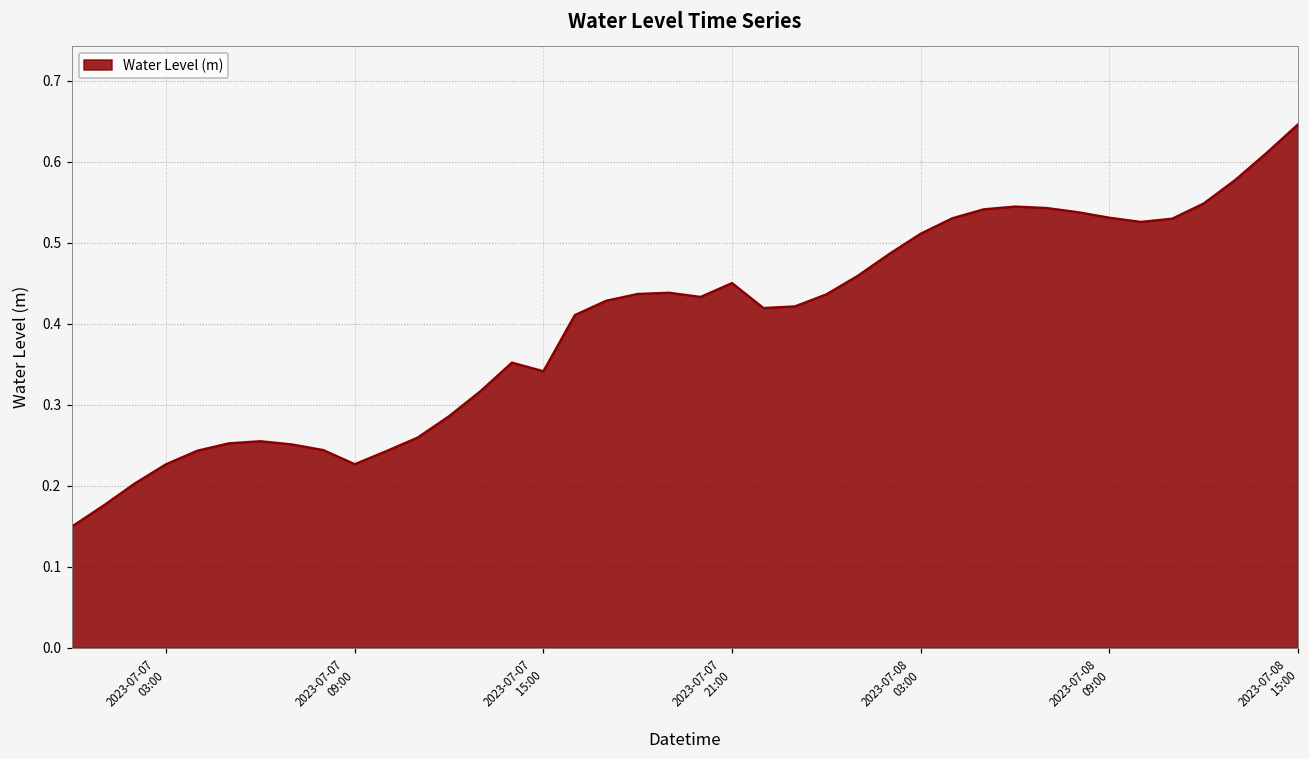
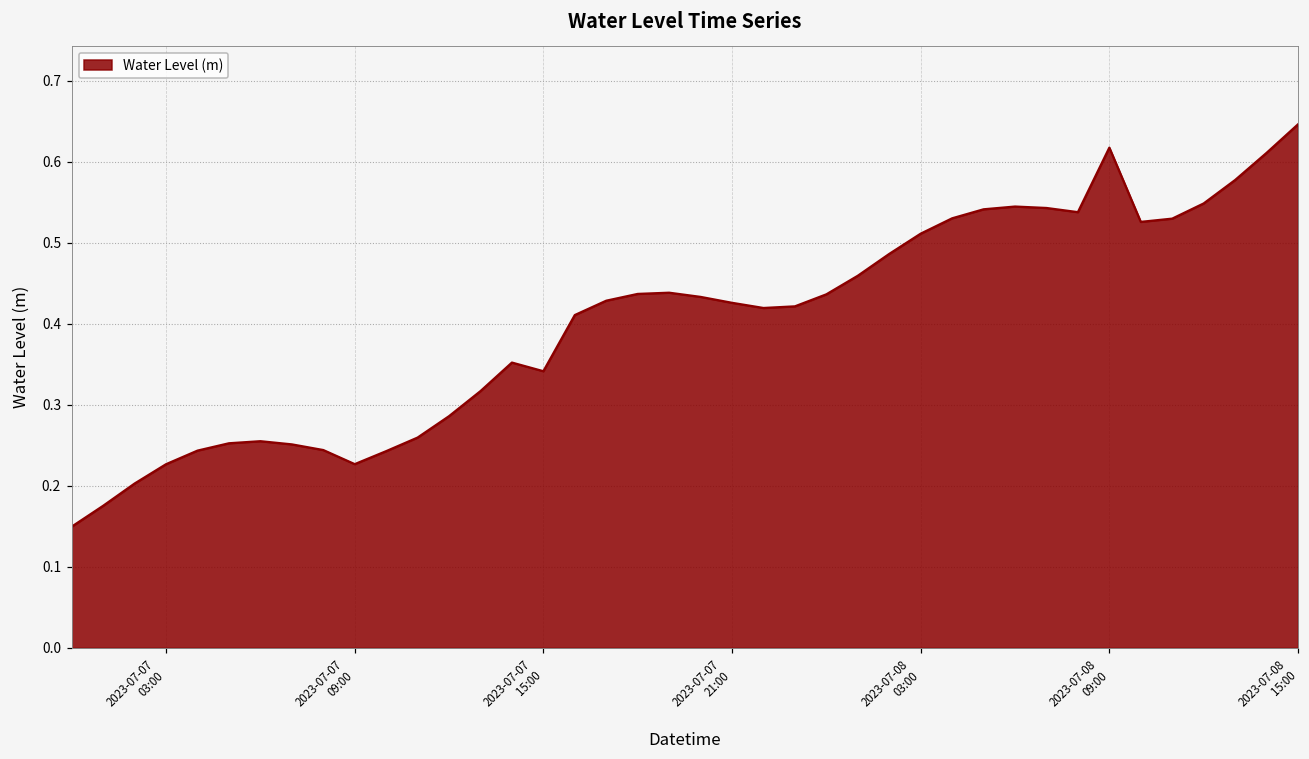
  {
    "2023-07-07 03:00": 0.23,
    "2023-07-07 09:00": 0.23,
    "2023-07-07 15:00": 0.34,
-   "2023-07-07 21:00": 0.45,
+   "2023-07-07 21:00": 0.43,
    "2023-07-08 03:00": 0.51,
-   "2023-07-08 09:00": 0.53,
+   "2023-07-08 09:00": 0.62,
    "2023-07-08 15:00": 0.65
  }
